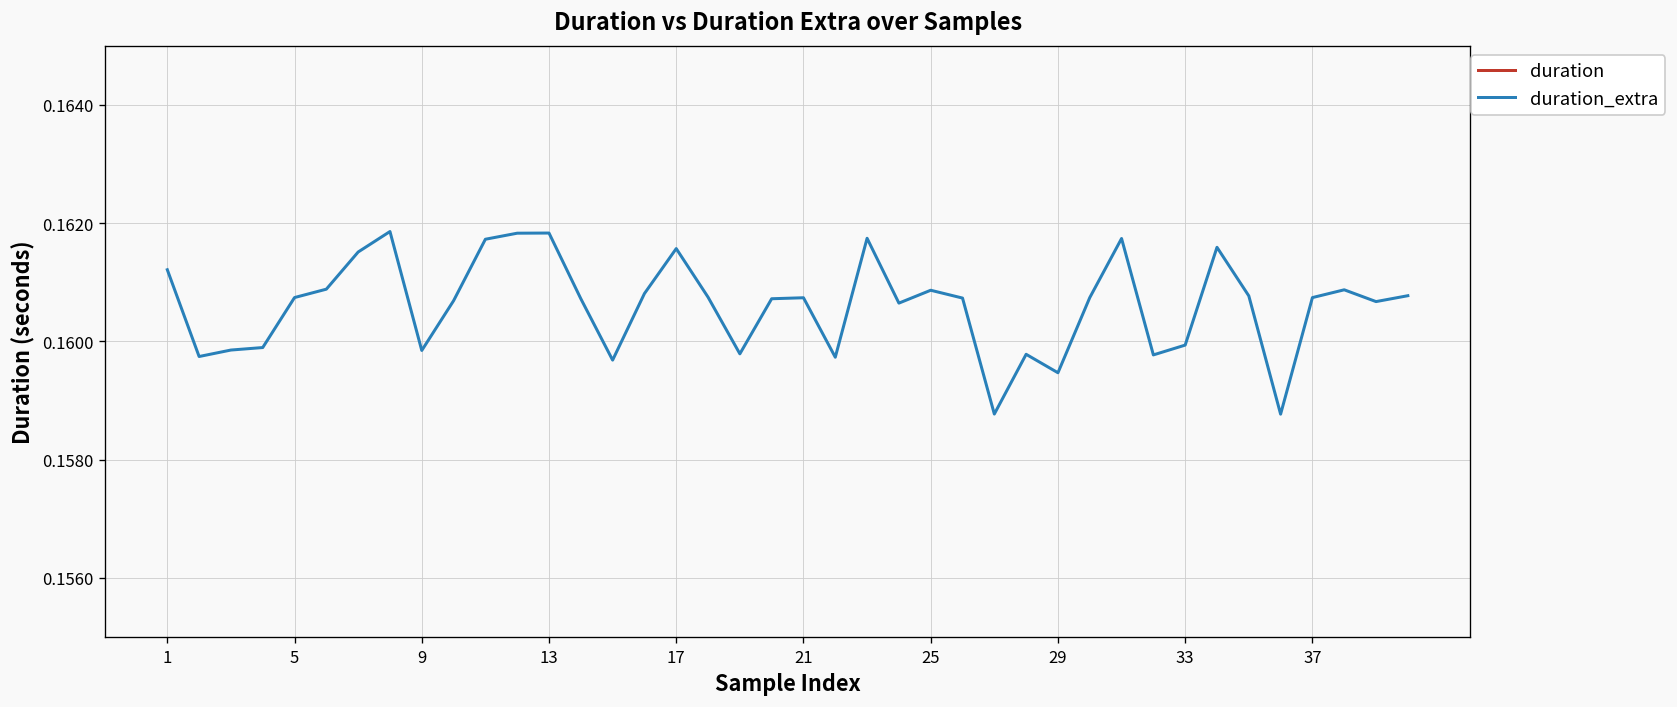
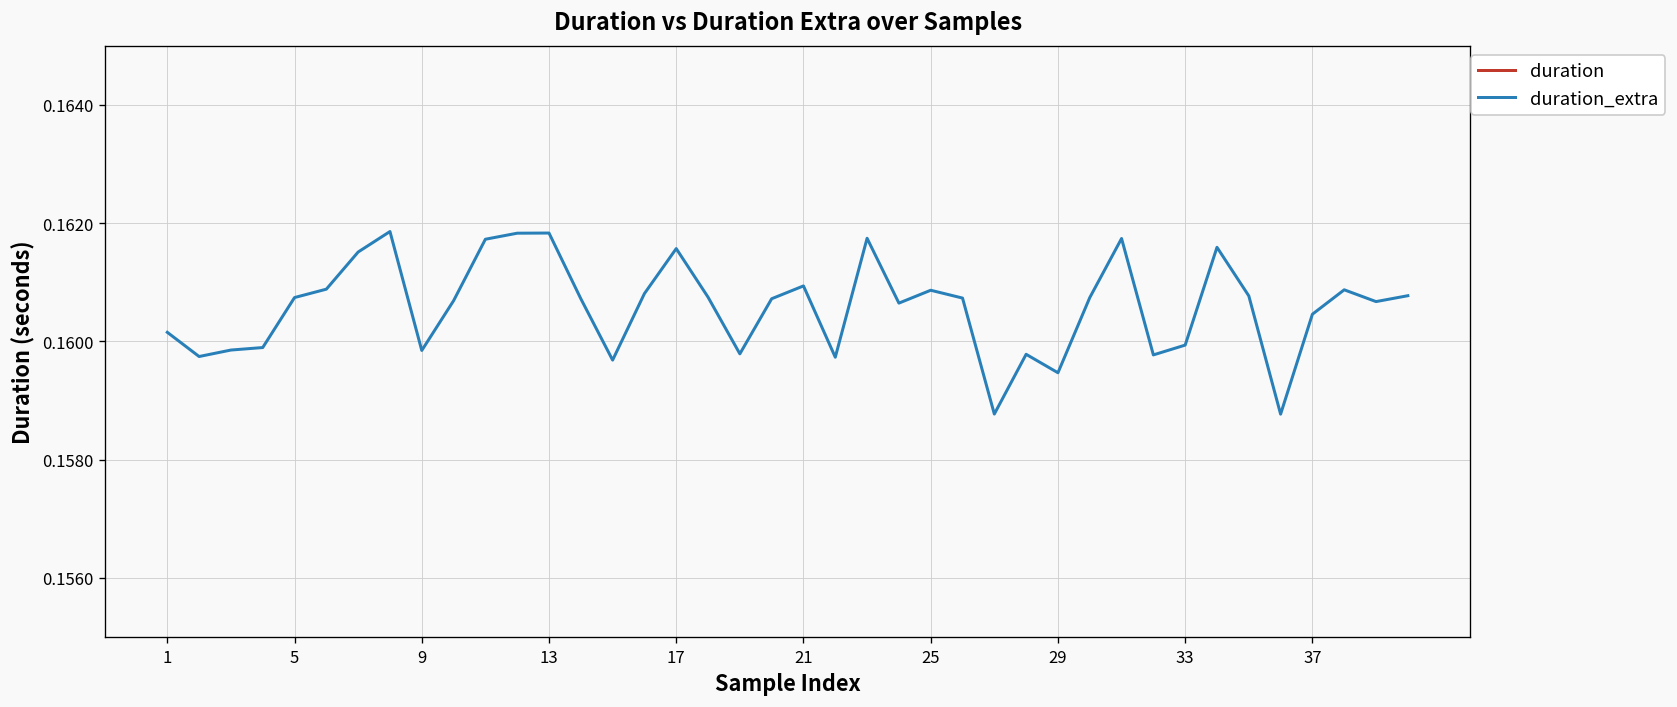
  {
    "duration_extra": {
-     "1": 0.1612,
+     "1": 0.1602,
      "5": 0.1607,
      "9": 0.1598,
      "13": 0.1618,
      "17": 0.1616,
-     "21": 0.1607,
+     "21": 0.1609,
      "25": 0.1609,
      "29": 0.1595,
      "33": 0.1599,
-     "37": 0.1607
+     "37": 0.1605
    }
  }
